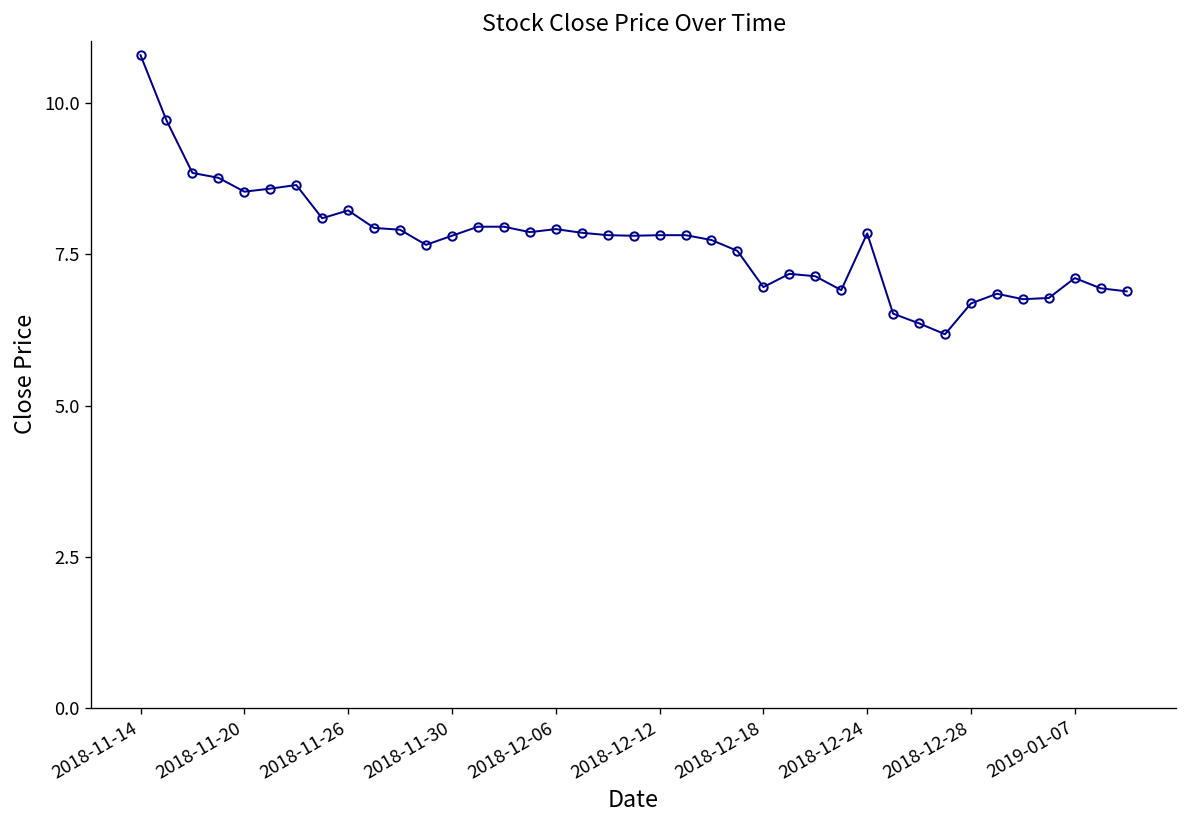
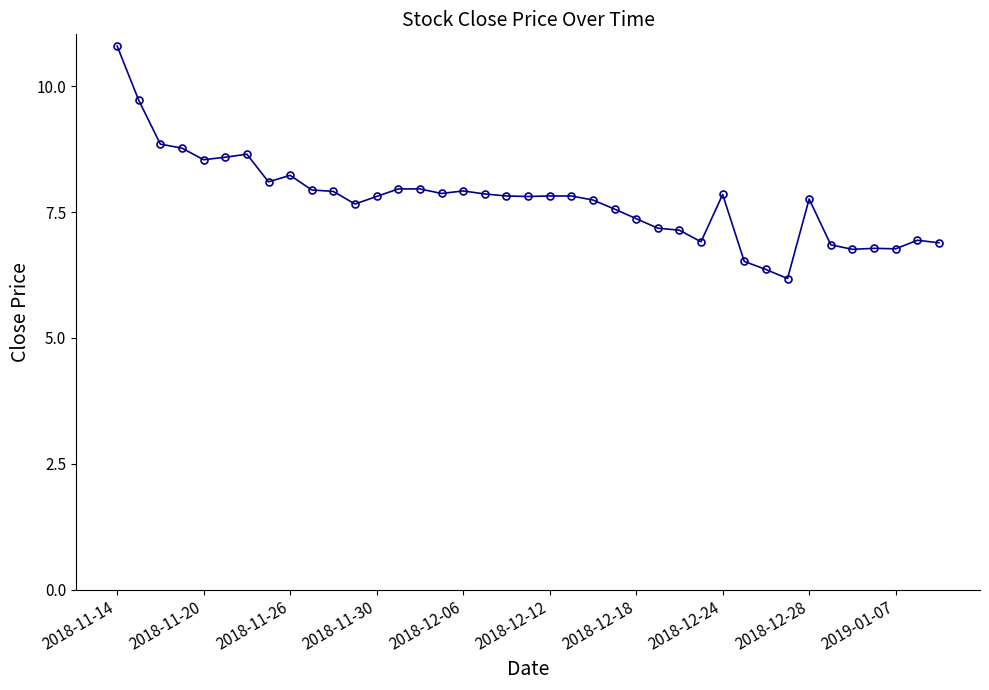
  {
    "2018-11-14": 10.8,
    "2018-11-20": 8.5,
    "2018-11-26": 8.2,
    "2018-11-30": 7.8,
    "2018-12-06": 7.9,
    "2018-12-12": 7.8,
-   "2018-12-18": 7.0,
+   "2018-12-18": 7.4,
    "2018-12-24": 7.9,
-   "2018-12-28": 6.7,
-   "2019-01-07": 7.1
+   "2018-12-28": 7.8,
+   "2019-01-07": 6.8
  }
